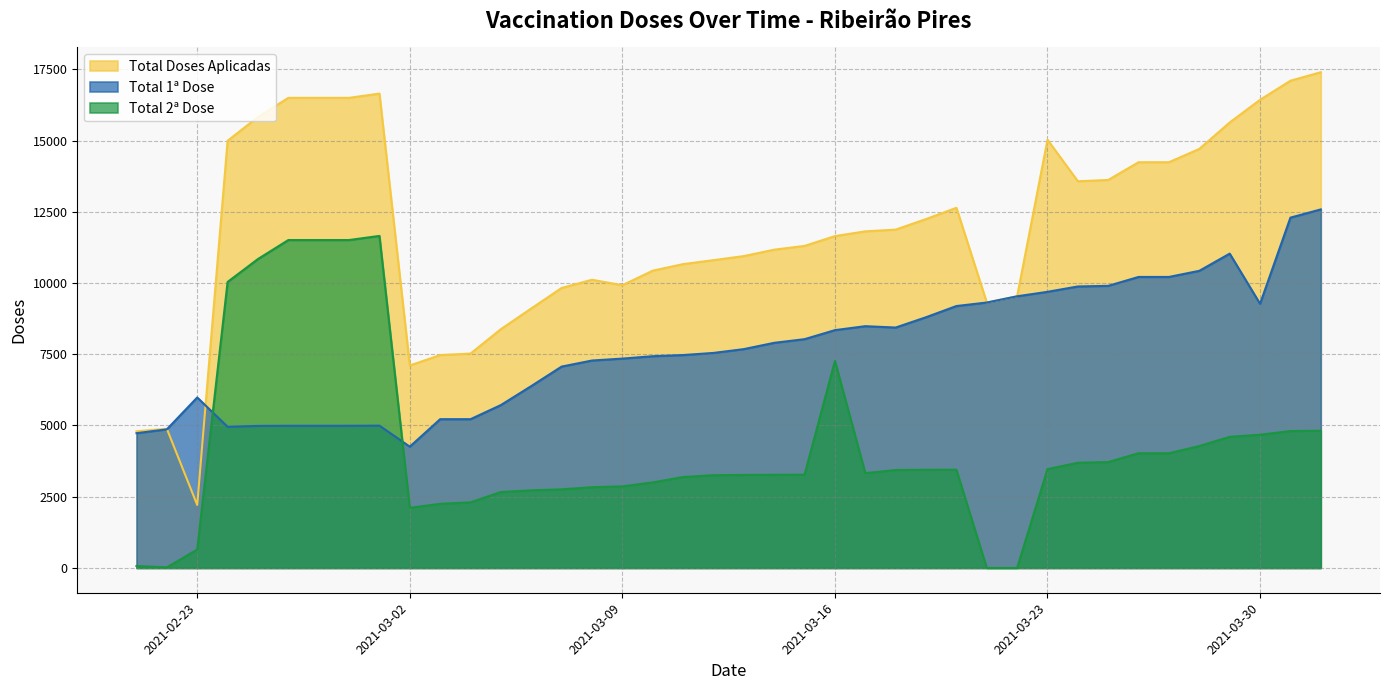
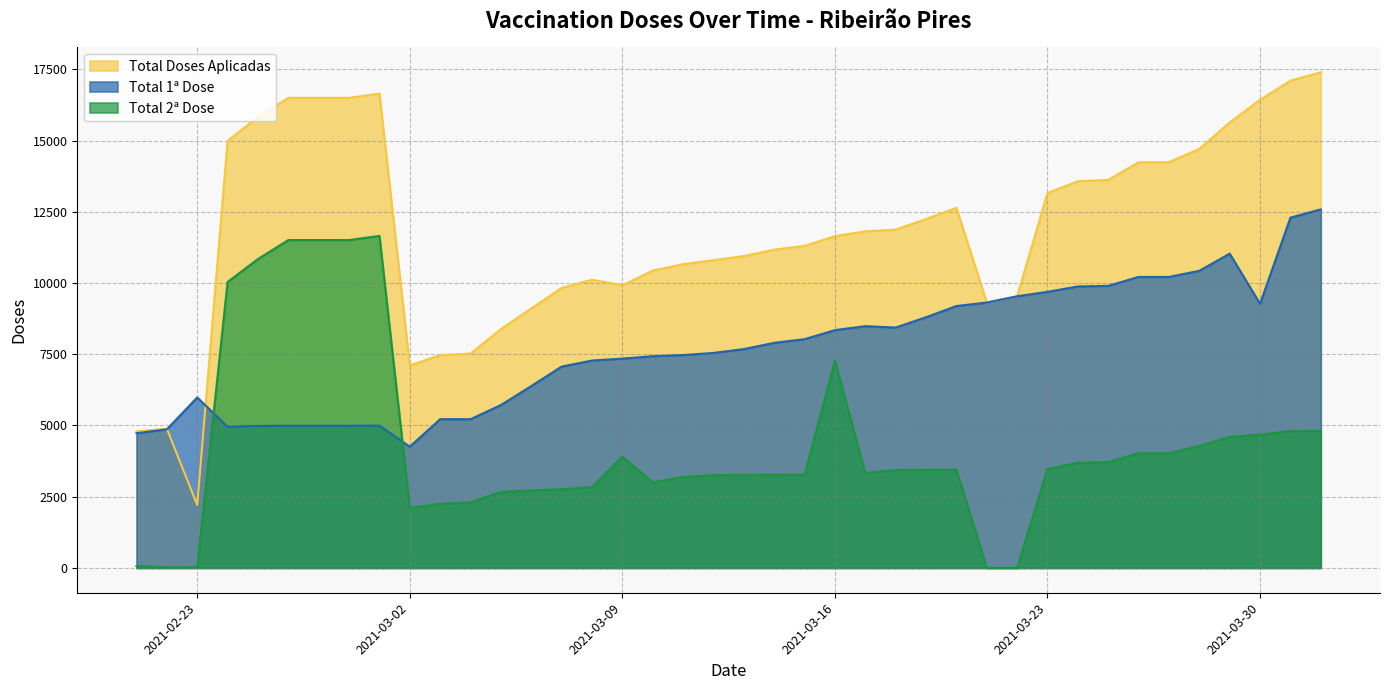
  {
    "Total Doses Aplicadas": {
      "2021-02-23": 2200,
      "2021-03-02": 7100,
      "2021-03-09": 9900,
      "2021-03-16": 11600,
-     "2021-03-23": 15000,
+     "2021-03-23": 13200,
      "2021-03-30": 16400
    },
    "Total 1ª Dose": {
      "2021-02-23": 6000,
      "2021-03-02": 4300,
      "2021-03-09": 7300,
      "2021-03-16": 8300,
      "2021-03-23": 9700,
      "2021-03-30": 9300
    },
    "Total 2ª Dose": {
-     "2021-02-23": 600,
+     "2021-02-23": 0,
      "2021-03-02": 2100,
-     "2021-03-09": 2900,
+     "2021-03-09": 3900,
      "2021-03-16": 7300,
      "2021-03-23": 3500,
      "2021-03-30": 4700
    }
  }
